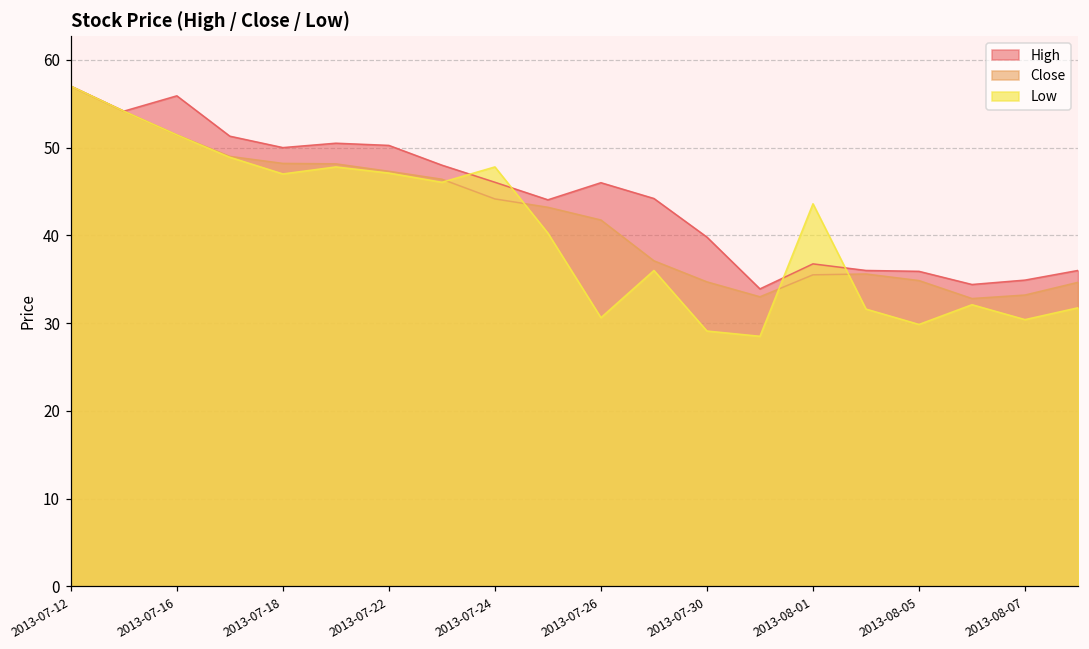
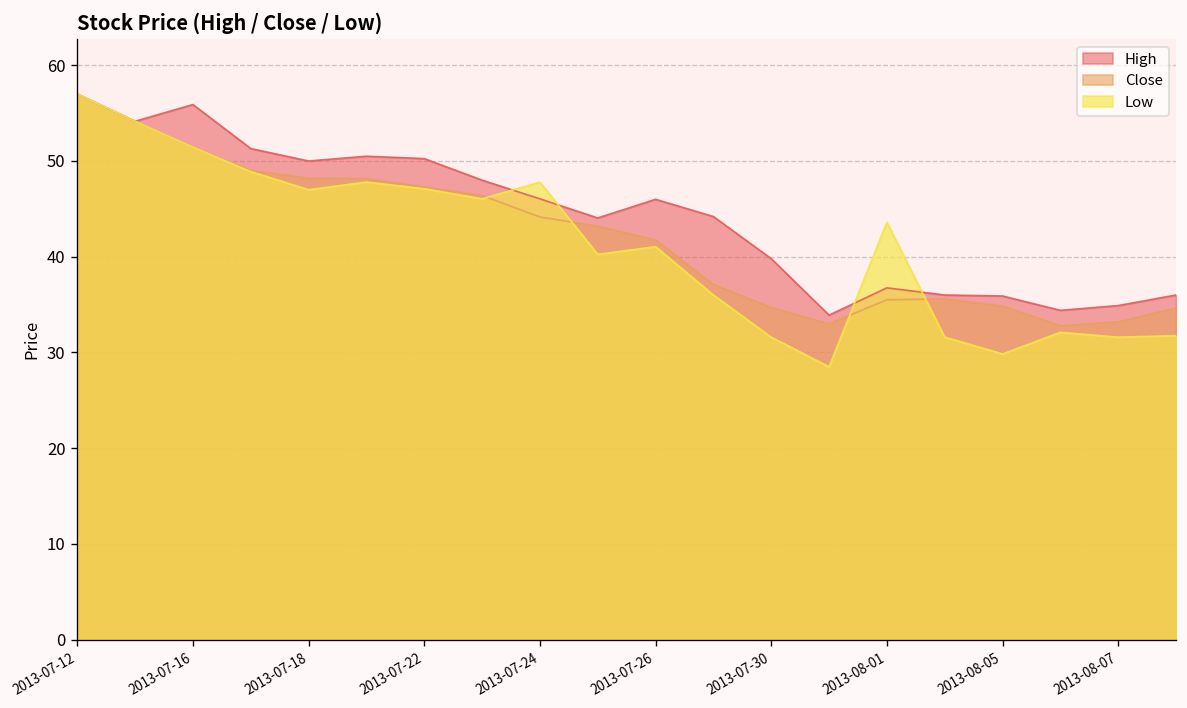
  {
    "Low": {
      "2013-07-18": 47,
      "2013-07-24": 48,
-     "2013-07-26": 31,
-     "2013-07-30": 29,
+     "2013-07-26": 41,
+     "2013-07-30": 32,
      "2013-08-01": 44,
      "2013-08-05": 30,
-     "2013-08-07": 30
+     "2013-08-07": 32
    }
  }
